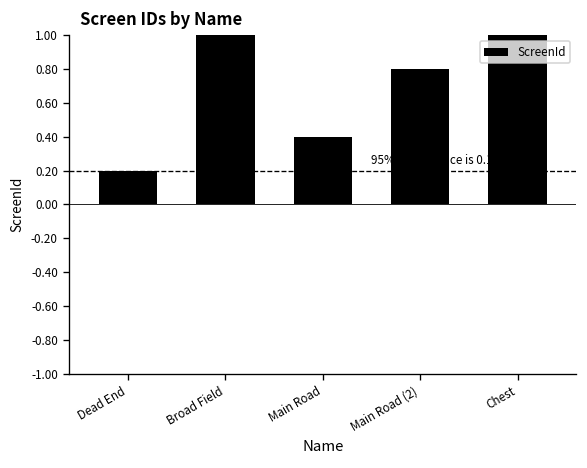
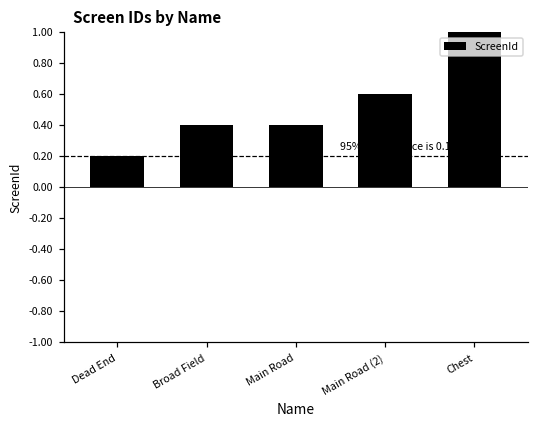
  {
    "Dead End": 0.20,
-   "Broad Field": 1.00,
+   "Broad Field": 0.40,
    "Main Road": 0.40,
-   "Main Road (2)": 0.80,
+   "Main Road (2)": 0.60,
    "Chest": 1.00
  }
